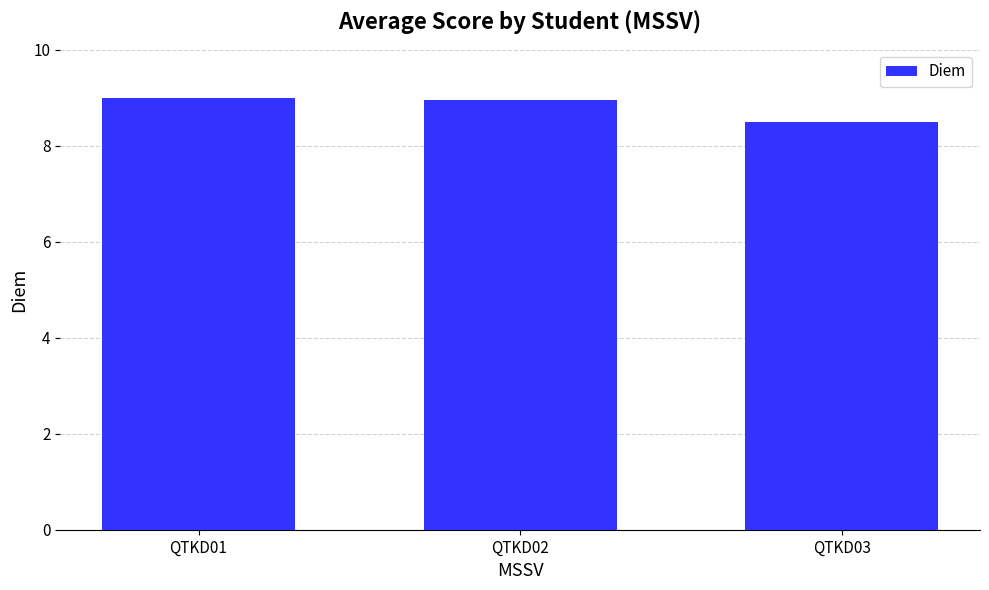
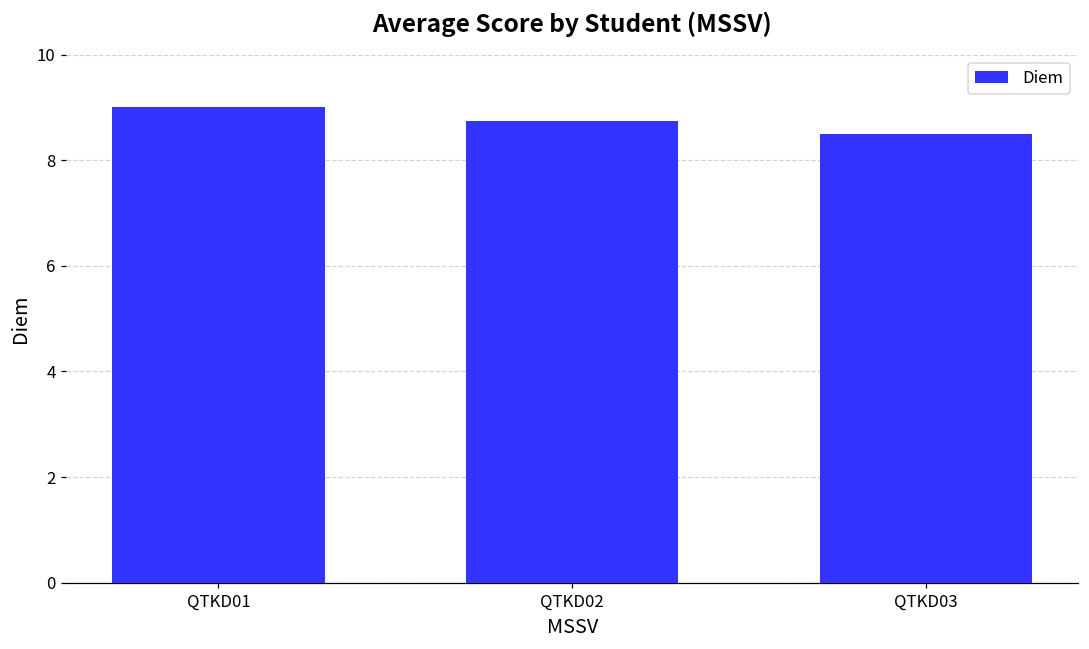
  {
    "QTKD01": 9.0,
-   "QTKD02": 9.0,
+   "QTKD02": 8.8,
    "QTKD03": 8.5
  }
